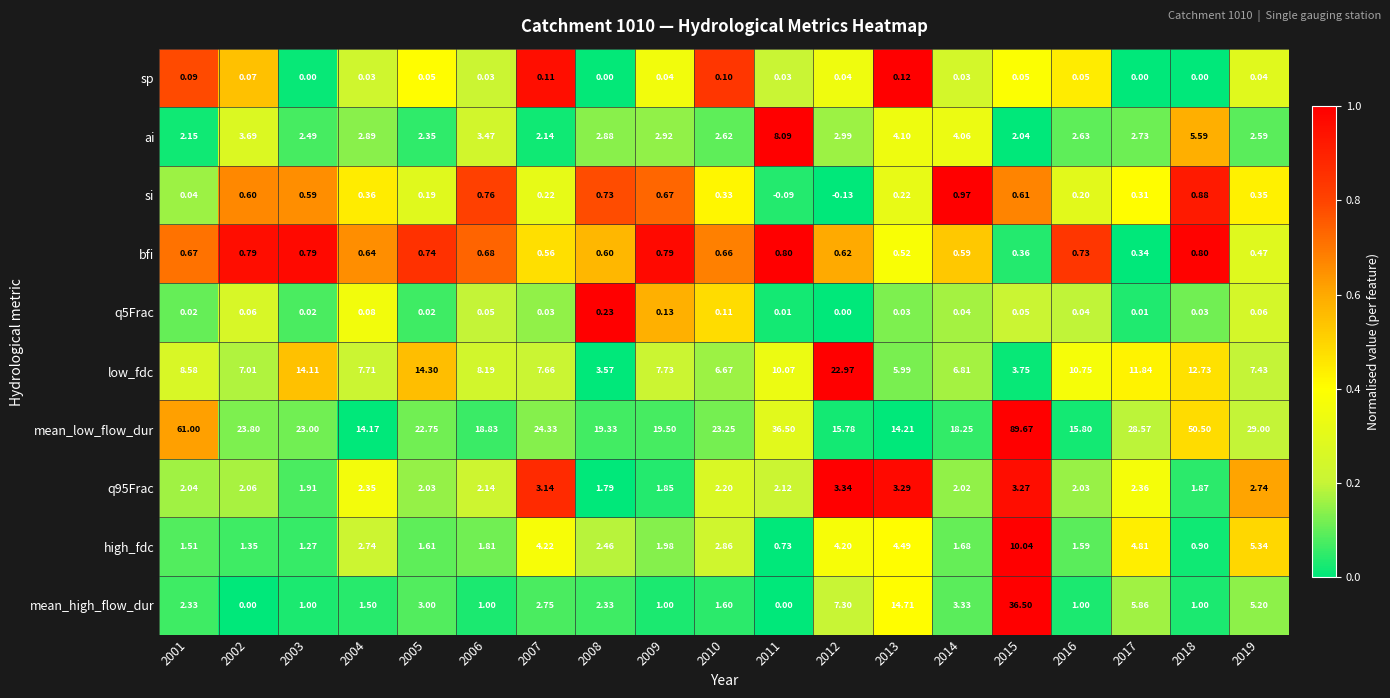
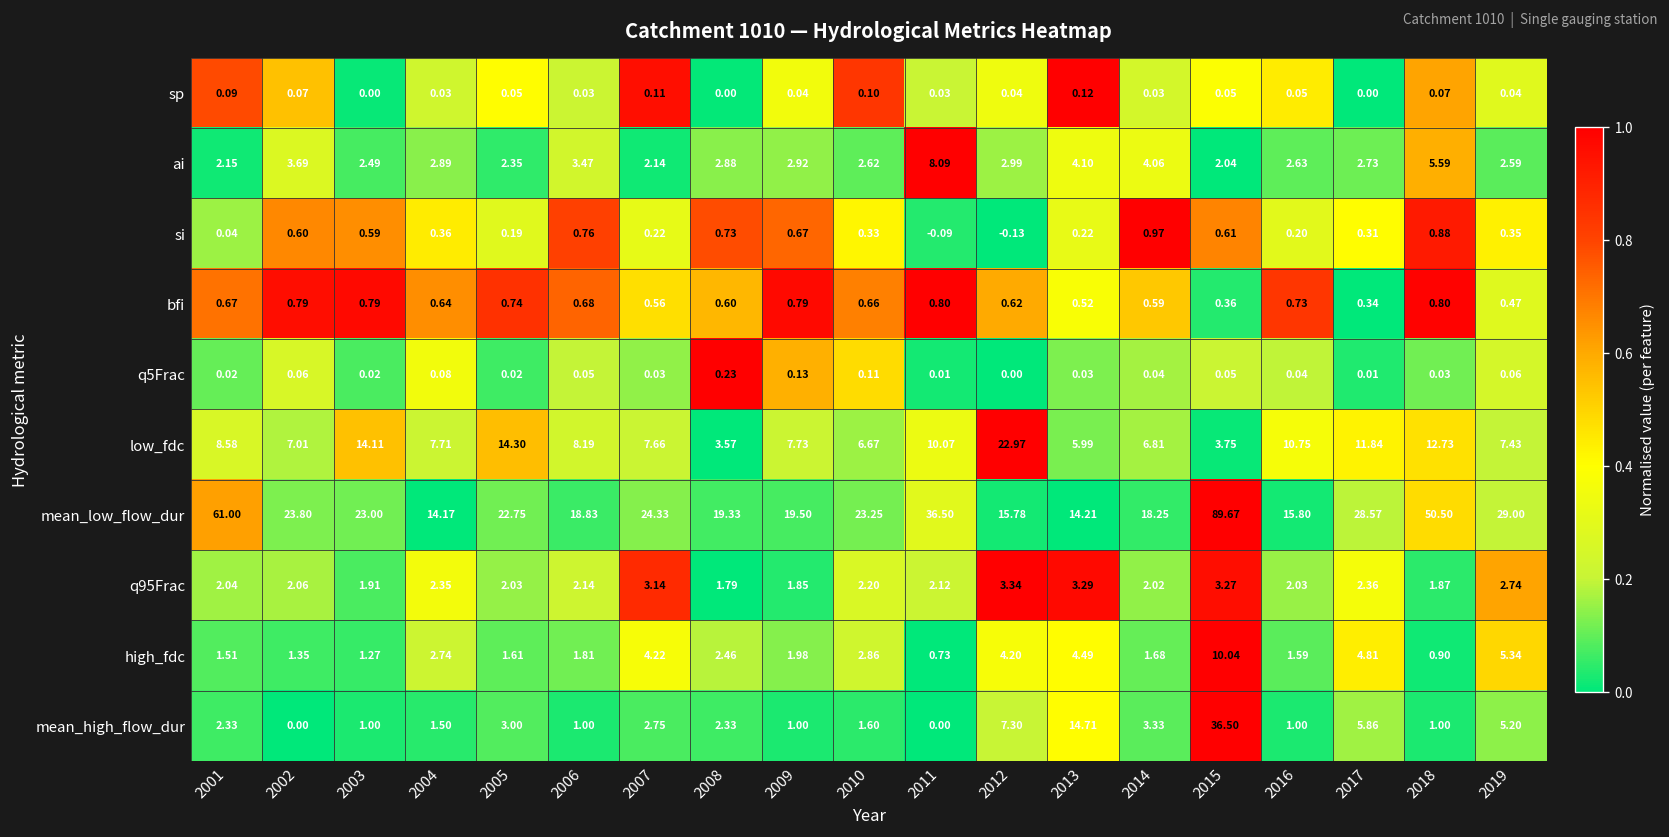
  {
    "sp": {
      "2001": 0.09,
      "2002": 0.07,
      "2003": 0.00,
      "2004": 0.03,
      "2005": 0.05,
      "2006": 0.03,
      "2007": 0.11,
      "2008": 0.00,
      "2009": 0.04,
      "2010": 0.10,
      "2011": 0.03,
      "2012": 0.04,
      "2013": 0.12,
      "2014": 0.03,
      "2015": 0.05,
      "2016": 0.05,
      "2017": 0.00,
-     "2018": 0.00,
+     "2018": 0.07,
      "2019": 0.04
    },
    "ai": {
      "2001": 2.15,
      "2002": 3.69,
      "2003": 2.49,
      "2004": 2.89,
      "2005": 2.35,
      "2006": 3.47,
      "2007": 2.14,
      "2008": 2.88,
      "2009": 2.92,
      "2010": 2.62,
      "2011": 8.09,
      "2012": 2.99,
      "2013": 4.10,
      "2014": 4.06,
      "2015": 2.04,
      "2016": 2.63,
      "2017": 2.73,
      "2018": 5.59,
      "2019": 2.59
    },
    "si": {
      "2001": 0.04,
      "2002": 0.60,
      "2003": 0.59,
      "2004": 0.36,
      "2005": 0.19,
      "2006": 0.76,
      "2007": 0.22,
      "2008": 0.73,
      "2009": 0.67,
      "2010": 0.33,
      "2011": -0.09,
      "2012": -0.13,
      "2013": 0.22,
      "2014": 0.97,
      "2015": 0.61,
      "2016": 0.20,
      "2017": 0.31,
      "2018": 0.88,
      "2019": 0.35
    },
    "bfi": {
      "2001": 0.67,
      "2002": 0.79,
      "2003": 0.79,
      "2004": 0.64,
      "2005": 0.74,
      "2006": 0.68,
      "2007": 0.56,
      "2008": 0.60,
      "2009": 0.79,
      "2010": 0.66,
      "2011": 0.80,
      "2012": 0.62,
      "2013": 0.52,
      "2014": 0.59,
      "2015": 0.36,
      "2016": 0.73,
      "2017": 0.34,
      "2018": 0.80,
      "2019": 0.47
    },
    "q5Frac": {
      "2001": 0.02,
      "2002": 0.06,
      "2003": 0.02,
      "2004": 0.08,
      "2005": 0.02,
      "2006": 0.05,
      "2007": 0.03,
      "2008": 0.23,
      "2009": 0.13,
      "2010": 0.11,
      "2011": 0.01,
      "2012": 0.00,
      "2013": 0.03,
      "2014": 0.04,
      "2015": 0.05,
      "2016": 0.04,
      "2017": 0.01,
      "2018": 0.03,
      "2019": 0.06
    },
    "low_fdc": {
      "2001": 8.58,
      "2002": 7.01,
      "2003": 14.11,
      "2004": 7.71,
      "2005": 14.30,
      "2006": 8.19,
      "2007": 7.66,
      "2008": 3.57,
      "2009": 7.73,
      "2010": 6.67,
      "2011": 10.07,
      "2012": 22.97,
      "2013": 5.99,
      "2014": 6.81,
      "2015": 3.75,
      "2016": 10.75,
      "2017": 11.84,
      "2018": 12.73,
      "2019": 7.43
    },
    "mean_low_flow_dur": {
      "2001": 61.00,
      "2002": 23.80,
      "2003": 23.00,
      "2004": 14.17,
      "2005": 22.75,
      "2006": 18.83,
      "2007": 24.33,
      "2008": 19.33,
      "2009": 19.50,
      "2010": 23.25,
      "2011": 36.50,
      "2012": 15.78,
      "2013": 14.21,
      "2014": 18.25,
      "2015": 89.67,
      "2016": 15.80,
      "2017": 28.57,
      "2018": 50.50,
      "2019": 29.00
    },
    "q95Frac": {
      "2001": 2.04,
      "2002": 2.06,
      "2003": 1.91,
      "2004": 2.35,
      "2005": 2.03,
      "2006": 2.14,
      "2007": 3.14,
      "2008": 1.79,
      "2009": 1.85,
      "2010": 2.20,
      "2011": 2.12,
      "2012": 3.34,
      "2013": 3.29,
      "2014": 2.02,
      "2015": 3.27,
      "2016": 2.03,
      "2017": 2.36,
      "2018": 1.87,
      "2019": 2.74
    },
    "high_fdc": {
      "2001": 1.51,
      "2002": 1.35,
      "2003": 1.27,
      "2004": 2.74,
      "2005": 1.61,
      "2006": 1.81,
      "2007": 4.22,
      "2008": 2.46,
      "2009": 1.98,
      "2010": 2.86,
      "2011": 0.73,
      "2012": 4.20,
      "2013": 4.49,
      "2014": 1.68,
      "2015": 10.04,
      "2016": 1.59,
      "2017": 4.81,
      "2018": 0.90,
      "2019": 5.34
    },
    "mean_high_flow_dur": {
      "2001": 2.33,
      "2002": 0.00,
      "2003": 1.00,
      "2004": 1.50,
      "2005": 3.00,
      "2006": 1.00,
      "2007": 2.75,
      "2008": 2.33,
      "2009": 1.00,
      "2010": 1.60,
      "2011": 0.00,
      "2012": 7.30,
      "2013": 14.71,
      "2014": 3.33,
      "2015": 36.50,
      "2016": 1.00,
      "2017": 5.86,
      "2018": 1.00,
      "2019": 5.20
    }
  }
